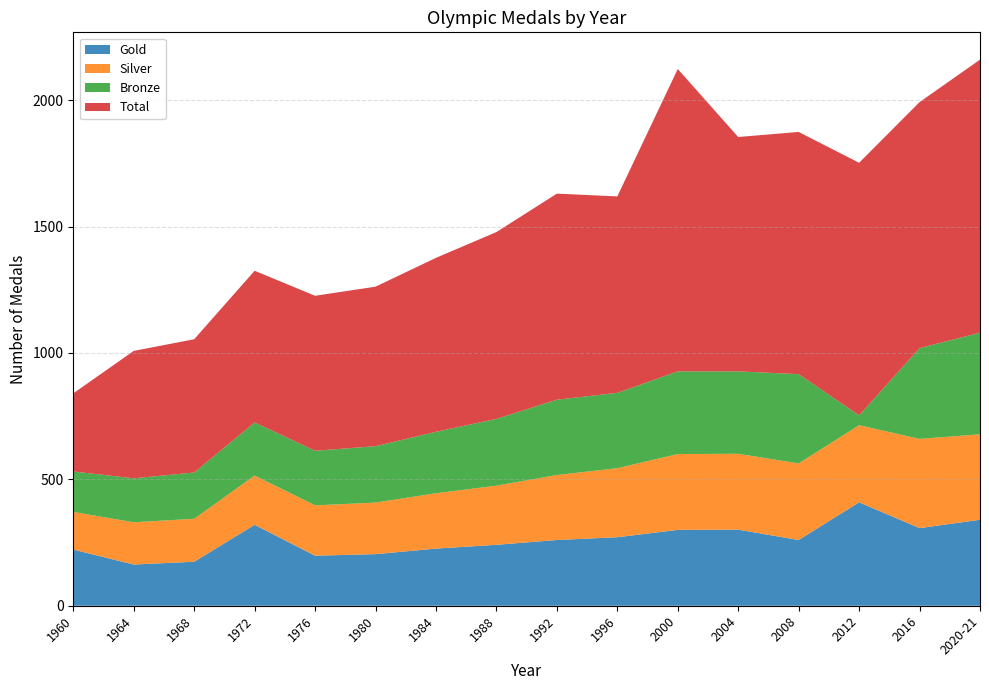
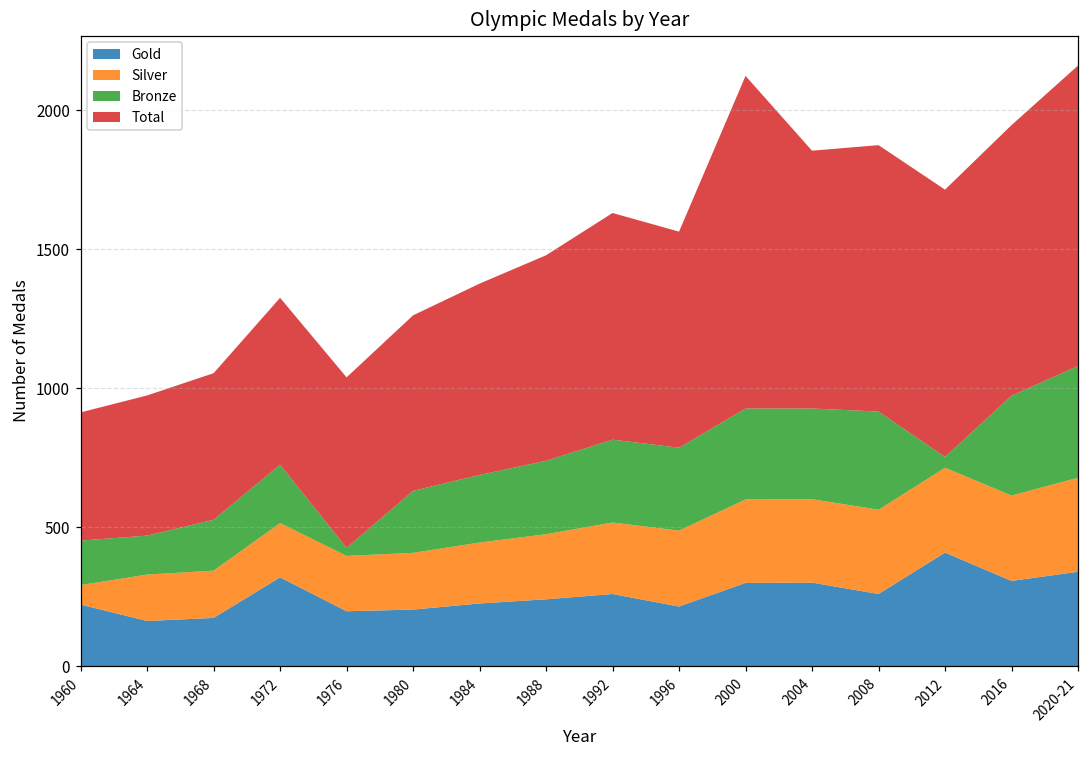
  {
    "Gold": {
      "1960": 220,
      "1964": 160,
      "1968": 170,
      "1972": 320,
      "1976": 200,
      "1980": 200,
      "1984": 230,
      "1988": 240,
      "1992": 260,
-     "1996": 270,
+     "1996": 220,
      "2000": 300,
      "2004": 300,
      "2008": 260,
      "2012": 410,
      "2016": 310,
      "2020-21": 340
    },
    "Silver": {
-     "1960": 150,
+     "1960": 70,
      "1964": 170,
      "1968": 170,
      "1972": 200,
      "1976": 200,
      "1980": 200,
      "1984": 220,
      "1988": 230,
      "1992": 260,
      "1996": 270,
      "2000": 300,
      "2004": 300,
      "2008": 300,
      "2012": 310,
-     "2016": 350,
+     "2016": 310,
      "2020-21": 340
    },
    "Bronze": {
      "1960": 160,
-     "1964": 170,
+     "1964": 140,
      "1968": 180,
      "1972": 210,
-     "1976": 220,
+     "1976": 30,
      "1980": 220,
      "1984": 240,
      "1988": 260,
      "1992": 300,
      "1996": 300,
      "2000": 330,
      "2004": 330,
      "2008": 350,
      "2012": 40,
      "2016": 360,
      "2020-21": 400
    },
    "Total": {
-     "1960": 310,
+     "1960": 460,
      "1964": 500,
      "1968": 530,
      "1972": 600,
      "1976": 610,
      "1980": 630,
      "1984": 690,
      "1988": 740,
      "1992": 820,
      "1996": 780,
      "2000": 1200,
      "2004": 930,
      "2008": 960,
-     "2012": 1000,
+     "2012": 960,
      "2016": 970,
      "2020-21": 1080
    }
  }
